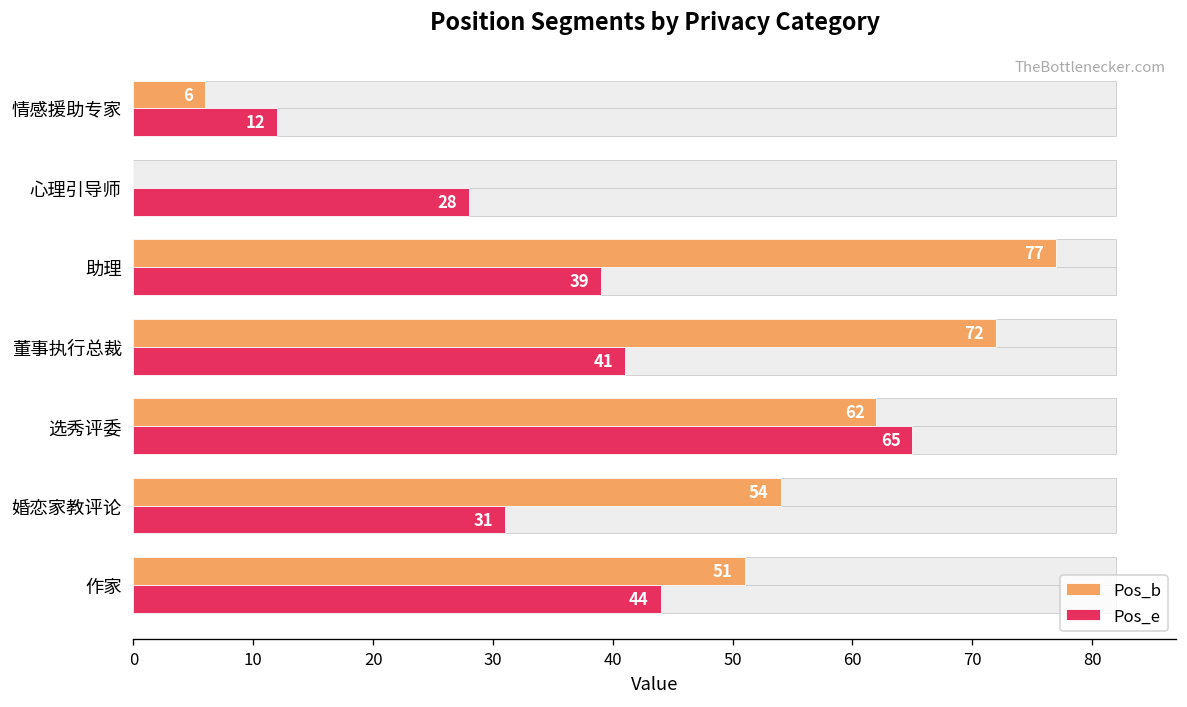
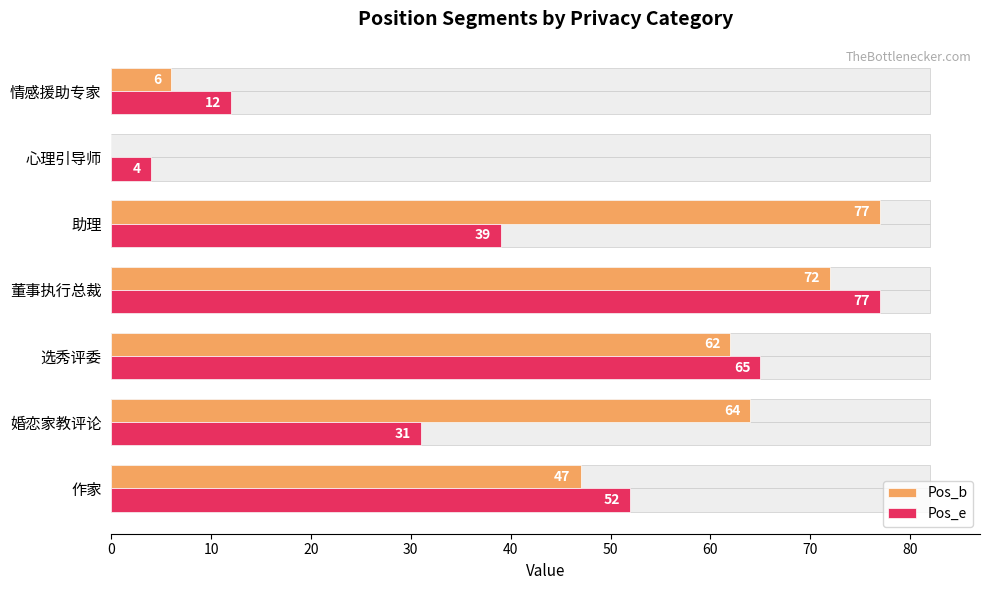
  {
    "Pos_b": {
-     "婚恋家教评论": 54,
-     "作家": 51
+     "婚恋家教评论": 64,
+     "作家": 47
    },
    "Pos_e": {
-     "心理引导师": 28,
-     "董事执行总裁": 41,
-     "作家": 44
+     "心理引导师": 4,
+     "董事执行总裁": 77,
+     "作家": 52
    }
  }
